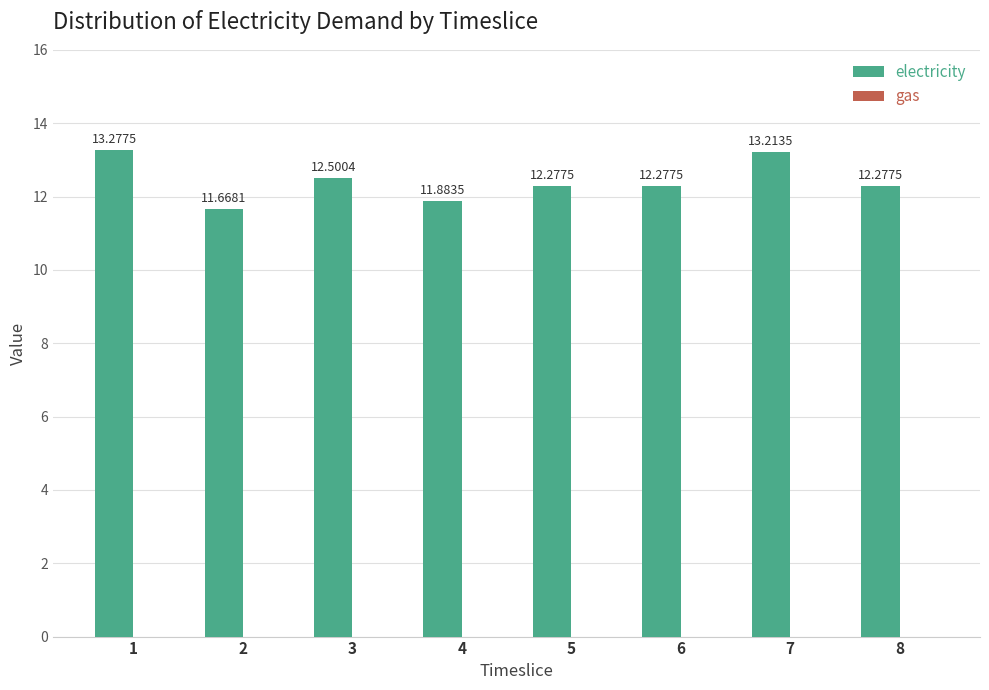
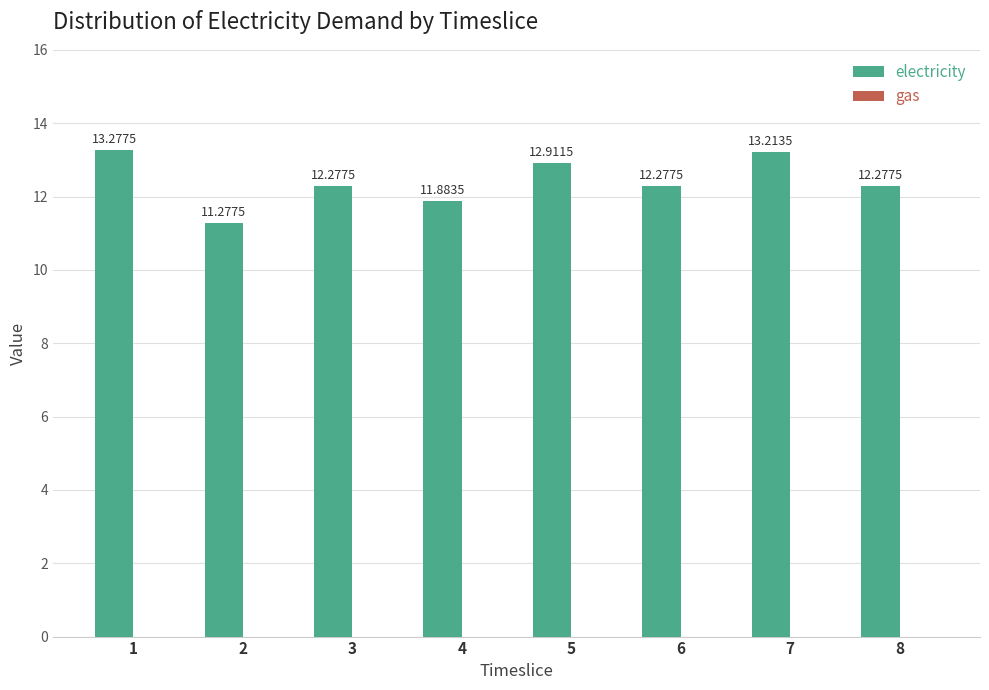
  {
    "electricity": {
      "1": 13.2775,
-     "2": 11.6681,
-     "3": 12.5004,
+     "2": 11.2775,
+     "3": 12.2775,
      "4": 11.8835,
-     "5": 12.2775,
+     "5": 12.9115,
      "6": 12.2775,
      "7": 13.2135,
      "8": 12.2775
    },
    "gas": {
      "1": 0.0,
      "2": 0.0,
      "3": 0.0,
      "4": 0.0,
      "5": 0.0,
      "6": 0.0,
      "7": 0.0,
      "8": 0.0
    }
  }
